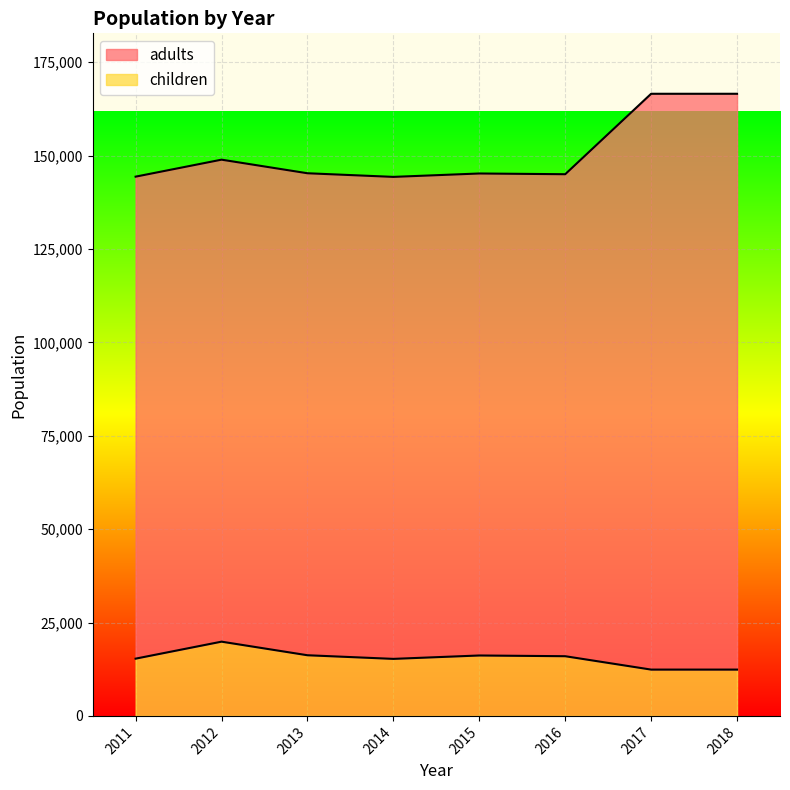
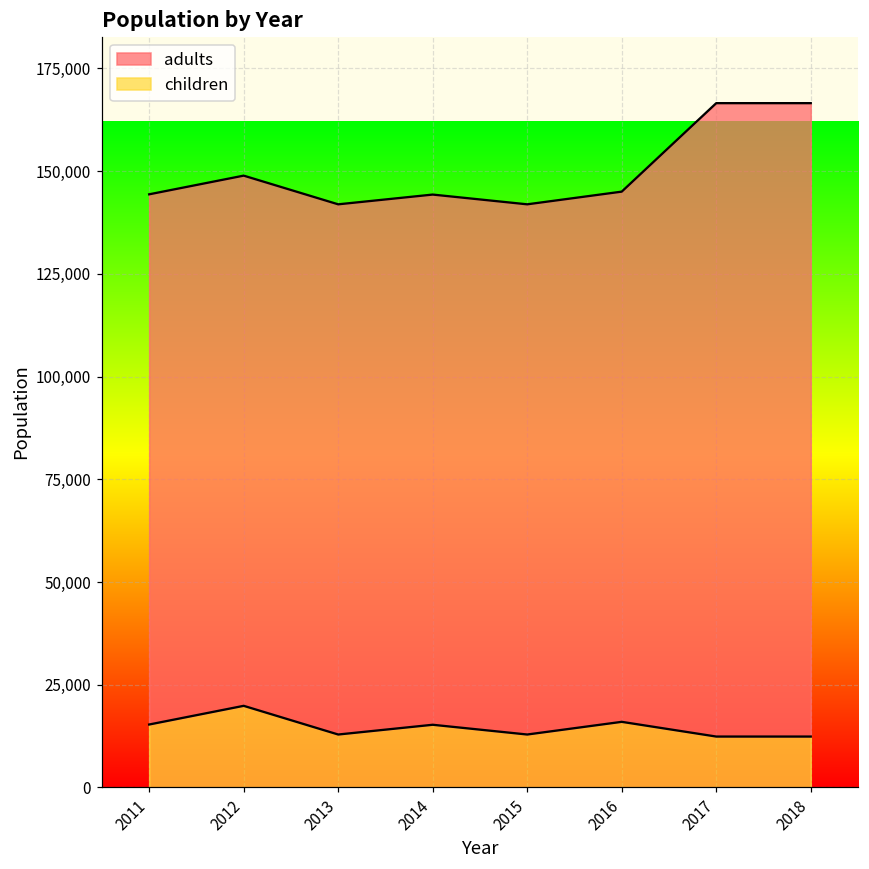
  {
    "children": {
      "2011": "15,000",
      "2012": "20,000",
-     "2013": "16,000",
+     "2013": "13,000",
      "2014": "15,000",
-     "2015": "16,000",
+     "2015": "13,000",
      "2016": "16,000",
      "2017": "12,000",
      "2018": "12,000"
    },
    "adults": {
      "2011": "129,000",
      "2012": "129,000",
      "2013": "129,000",
      "2014": "129,000",
      "2015": "129,000",
      "2016": "129,000",
      "2017": "154,000",
      "2018": "154,000"
    }
  }
